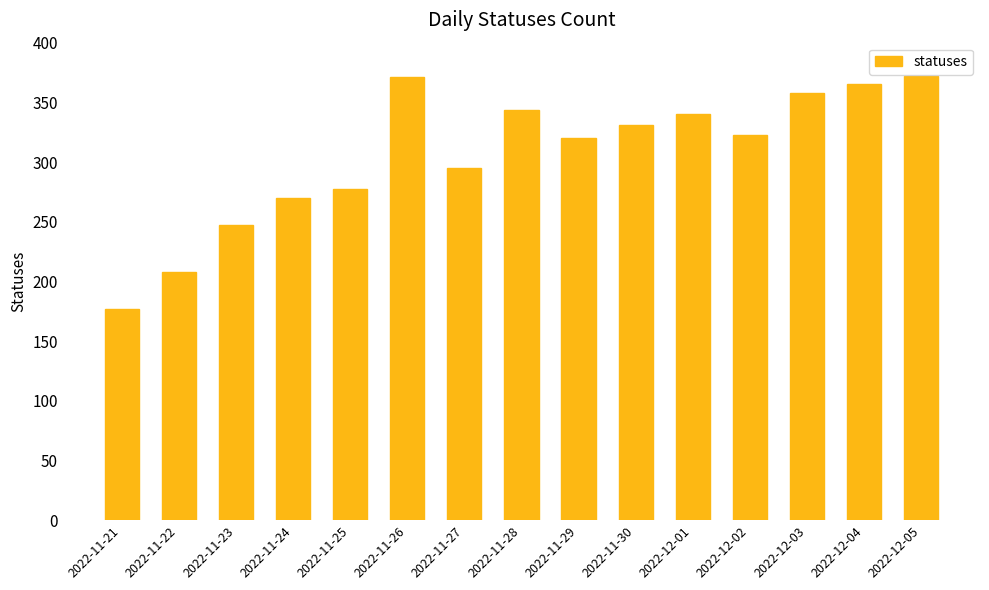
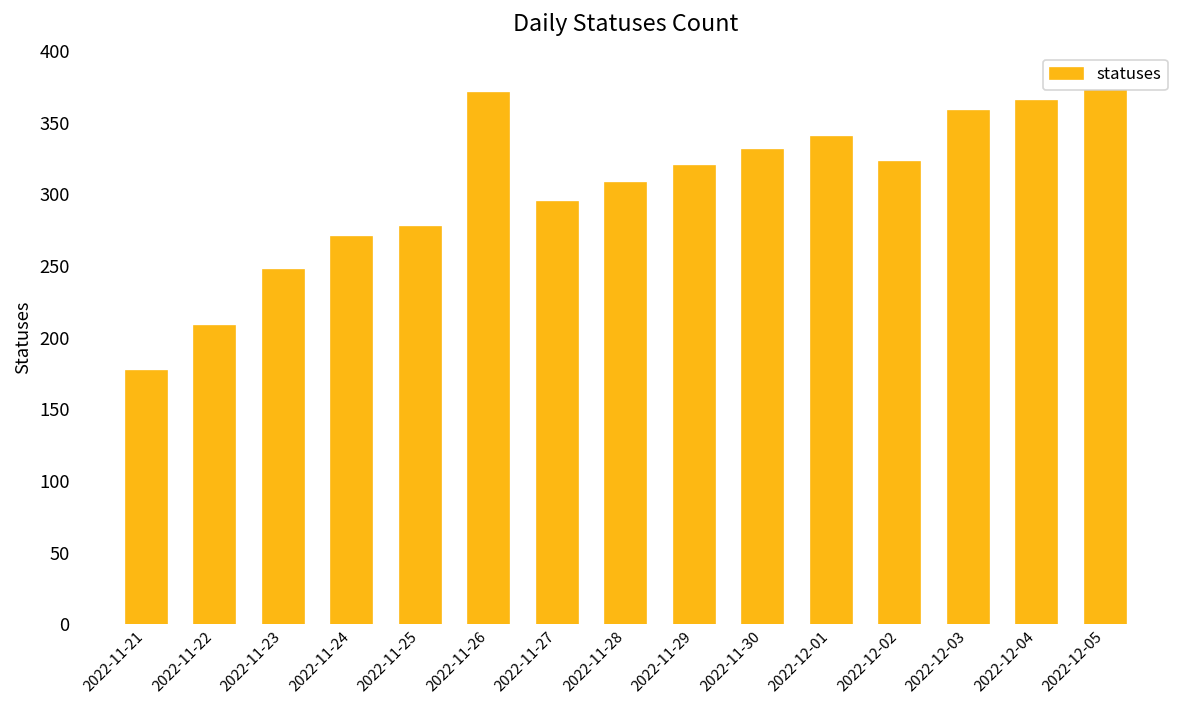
  {
    "2022-11-21": 177,
    "2022-11-22": 208,
    "2022-11-23": 247,
    "2022-11-24": 270,
    "2022-11-25": 277,
    "2022-11-26": 371,
    "2022-11-27": 295,
-   "2022-11-28": 344,
+   "2022-11-28": 308,
    "2022-11-29": 320,
    "2022-11-30": 331,
    "2022-12-01": 340,
    "2022-12-02": 323,
    "2022-12-03": 358,
    "2022-12-04": 365,
    "2022-12-05": 372
  }
